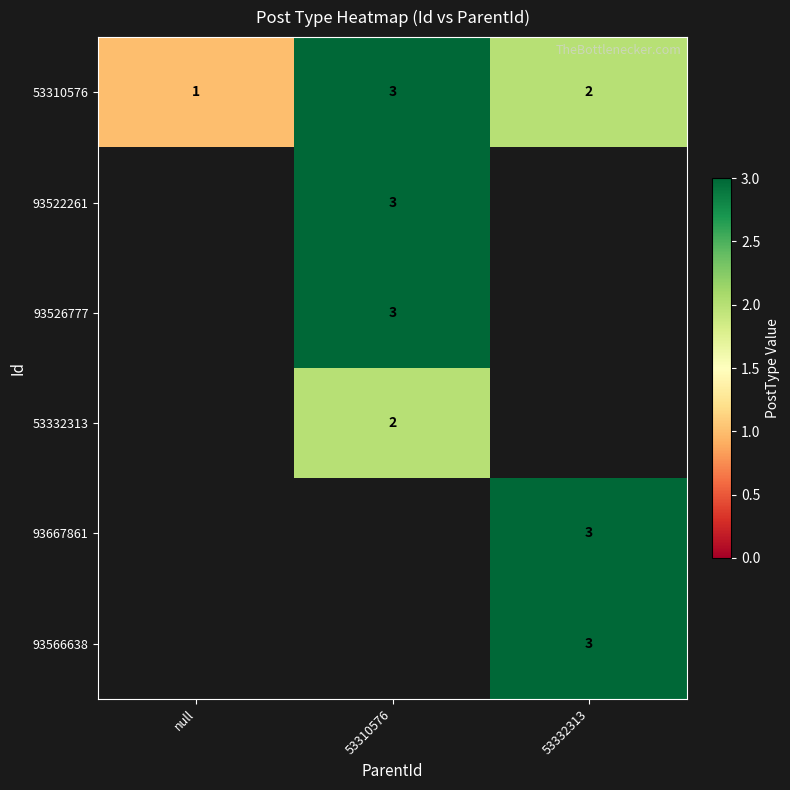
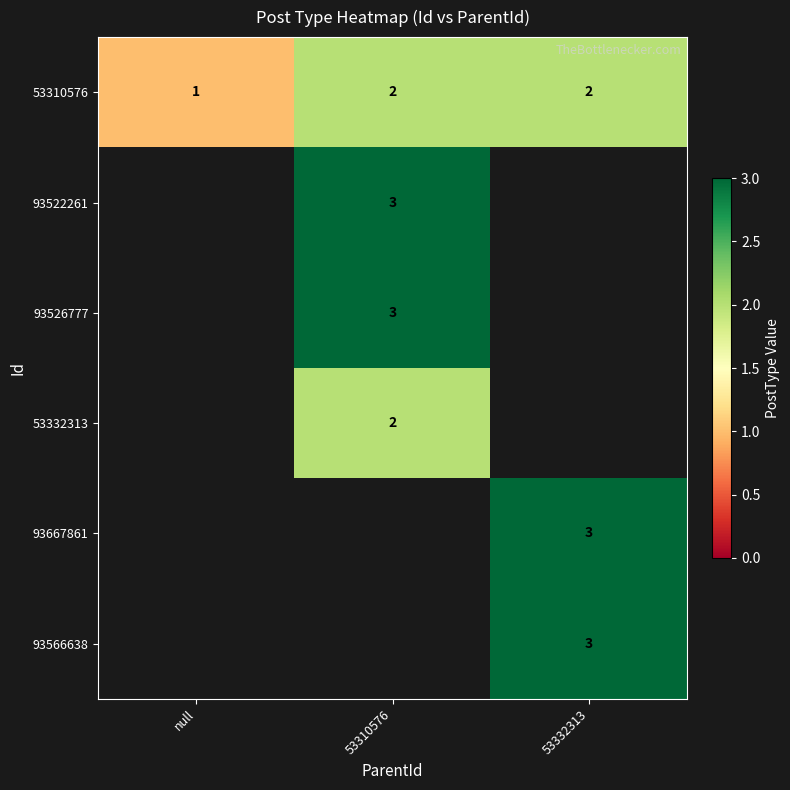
  {
    "53310576": {
      "null": 1,
-     "53310576": 3
+     "53310576": 2
    },
    "93522261": {
      "53310576": 3
    },
    "93526777": {
      "53310576": 3
    },
    "53332313": {
      "53310576": 2
    },
    "93667861": {
      "53332313": 3
    },
    "93566638": {
      "53332313": 3
    }
  }
